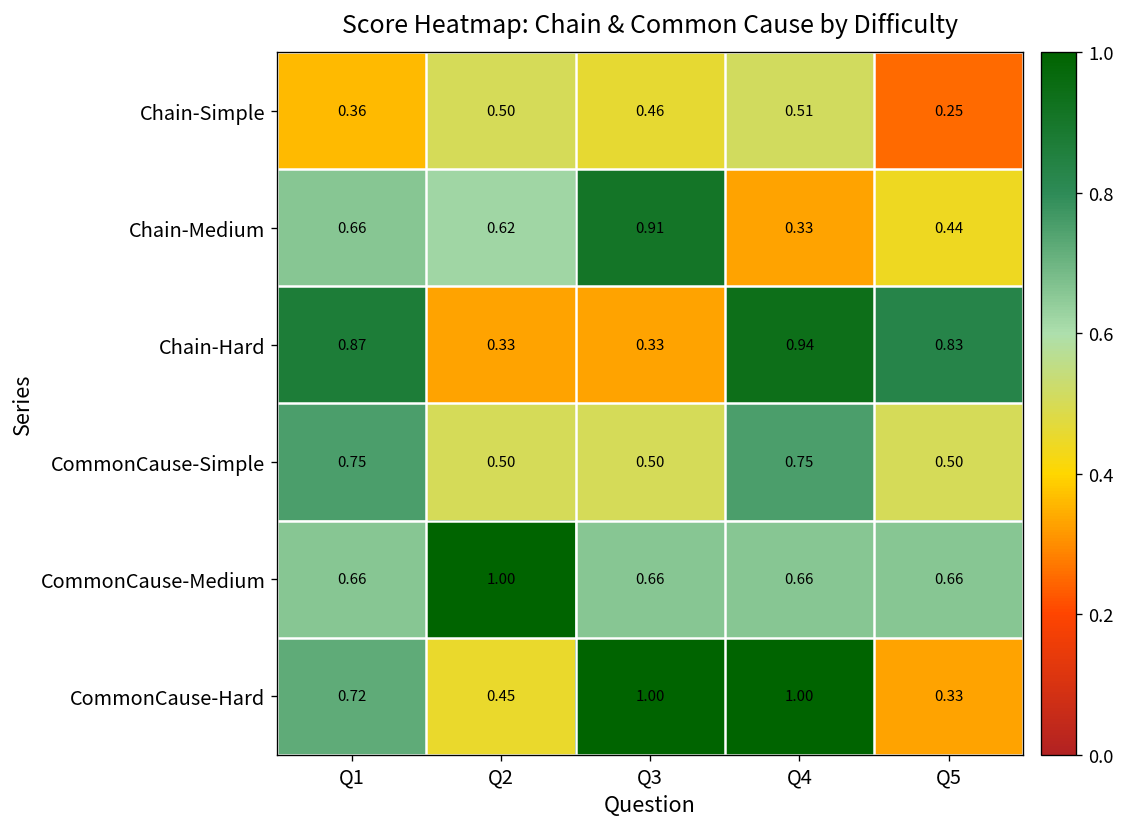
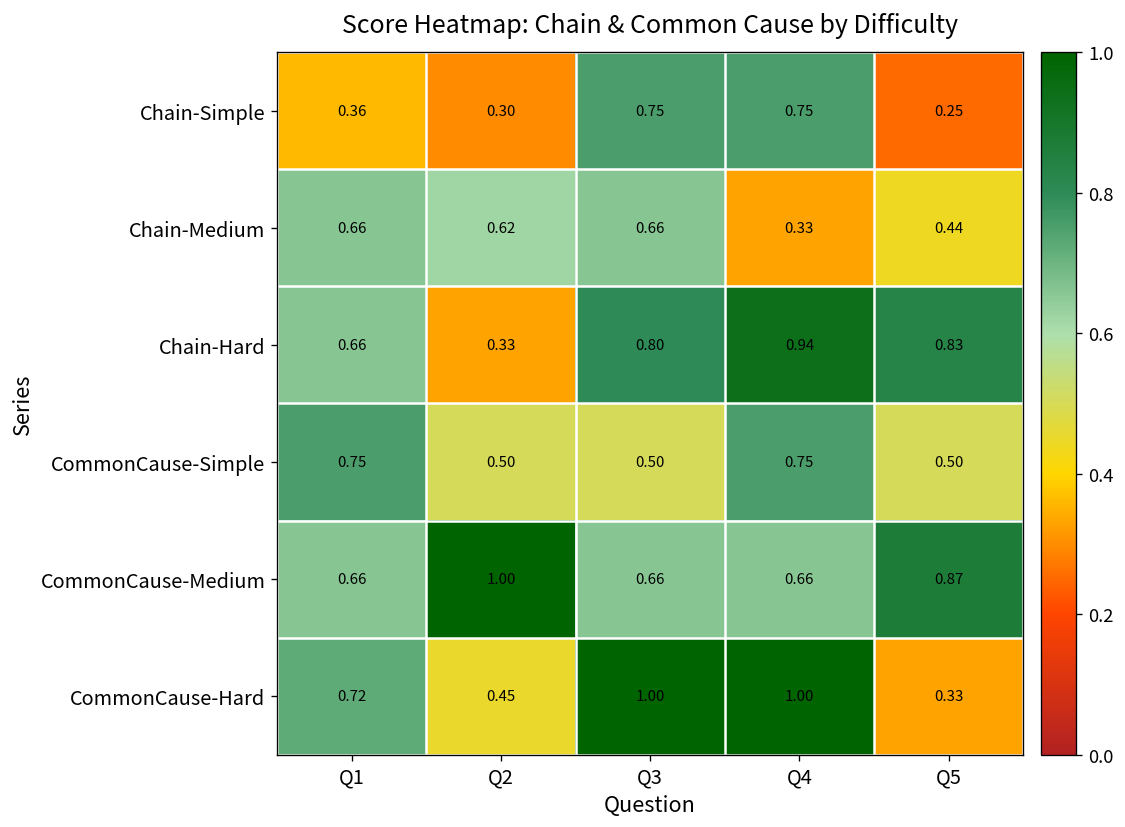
  {
    "Chain-Simple": {
      "Q1": 0.36,
-     "Q2": 0.50,
-     "Q3": 0.46,
-     "Q4": 0.51,
+     "Q2": 0.30,
+     "Q3": 0.75,
+     "Q4": 0.75,
      "Q5": 0.25
    },
    "Chain-Medium": {
      "Q1": 0.66,
      "Q2": 0.62,
-     "Q3": 0.91,
+     "Q3": 0.66,
      "Q4": 0.33,
      "Q5": 0.44
    },
    "Chain-Hard": {
-     "Q1": 0.87,
+     "Q1": 0.66,
      "Q2": 0.33,
-     "Q3": 0.33,
+     "Q3": 0.80,
      "Q4": 0.94,
      "Q5": 0.83
    },
    "CommonCause-Simple": {
      "Q1": 0.75,
      "Q2": 0.50,
      "Q3": 0.50,
      "Q4": 0.75,
      "Q5": 0.50
    },
    "CommonCause-Medium": {
      "Q1": 0.66,
      "Q2": 1.00,
      "Q3": 0.66,
      "Q4": 0.66,
-     "Q5": 0.66
+     "Q5": 0.87
    },
    "CommonCause-Hard": {
      "Q1": 0.72,
      "Q2": 0.45,
      "Q3": 1.00,
      "Q4": 1.00,
      "Q5": 0.33
    }
  }
